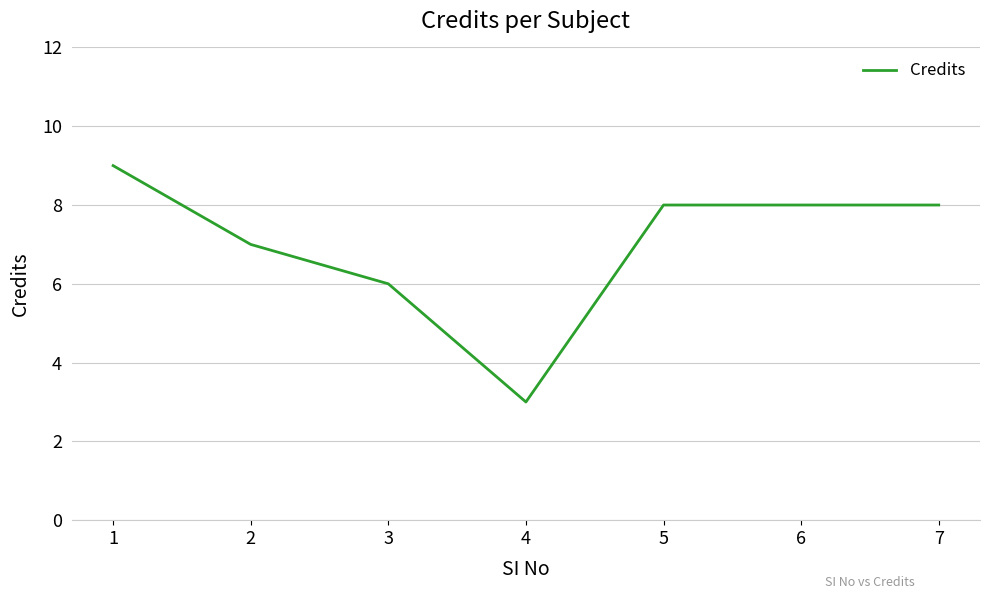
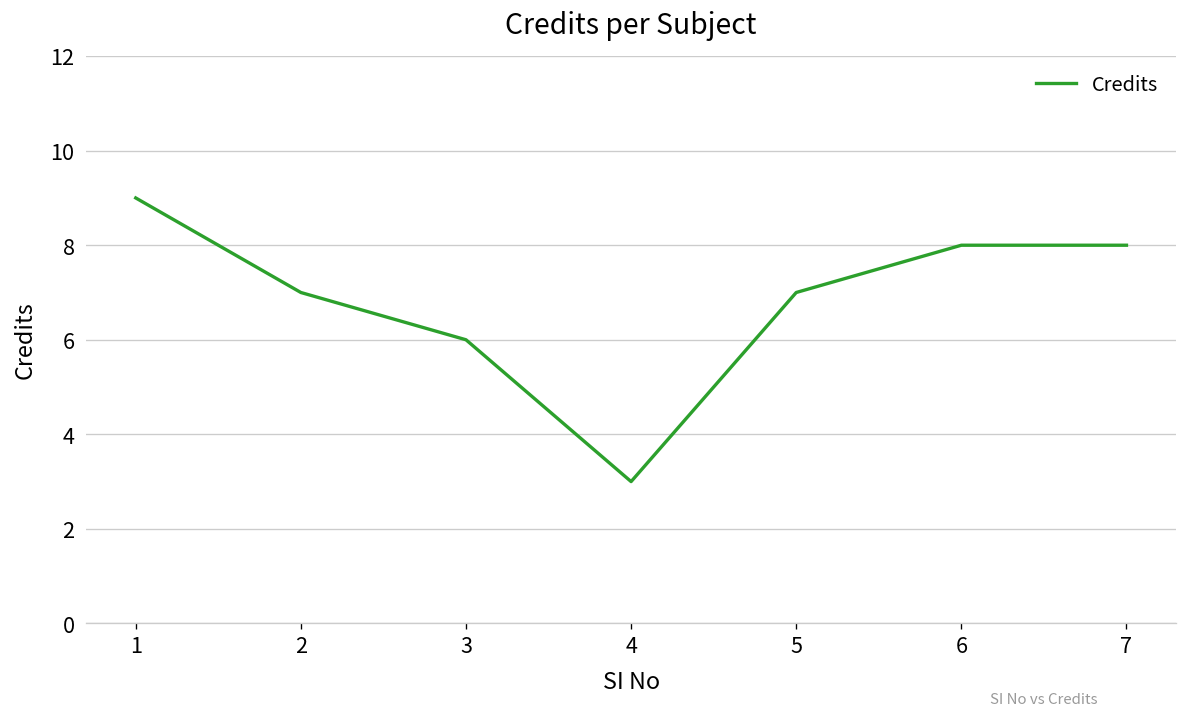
  {
    "1": 9,
    "2": 7,
    "3": 6,
    "4": 3,
-   "5": 8,
+   "5": 7,
    "6": 8,
    "7": 8
  }
